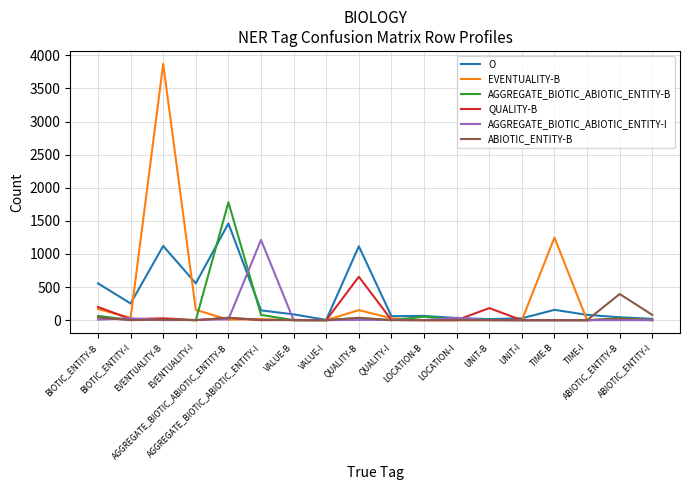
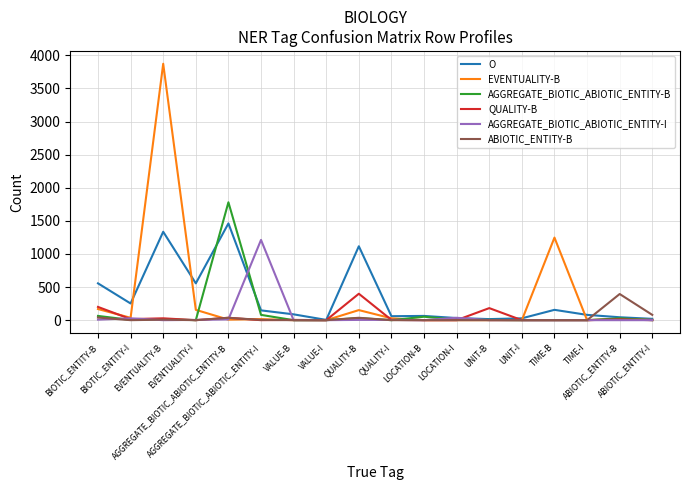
  {
    "O": {
      "BIOTIC_ENTITY-B": 600,
      "BIOTIC_ENTITY-I": 300,
-     "EVENTUALITY-B": 1100,
+     "EVENTUALITY-B": 1300,
      "EVENTUALITY-I": 600,
      "AGGREGATE_BIOTIC_ABIOTIC_ENTITY-B": 1500,
      "AGGREGATE_BIOTIC_ABIOTIC_ENTITY-I": 100,
      "VALUE-B": 100,
      "QUALITY-B": 1100,
      "TIME-B": 200,
      "TIME-I": 100
    },
    "EVENTUALITY-B": {
      "EVENTUALITY-B": 3900,
      "EVENTUALITY-I": 200,
      "QUALITY-B": 200,
      "TIME-B": 1200
    },
    "AGGREGATE_BIOTIC_ABIOTIC_ENTITY-B": {
      "AGGREGATE_BIOTIC_ABIOTIC_ENTITY-B": 1800,
      "AGGREGATE_BIOTIC_ABIOTIC_ENTITY-I": 100
    },
    "QUALITY-B": {
-     "QUALITY-B": 700,
+     "QUALITY-B": 400,
      "UNIT-B": 200
    },
    "AGGREGATE_BIOTIC_ABIOTIC_ENTITY-I": {
      "AGGREGATE_BIOTIC_ABIOTIC_ENTITY-I": 1200
    },
    "ABIOTIC_ENTITY-B": {
      "ABIOTIC_ENTITY-B": 400,
      "ABIOTIC_ENTITY-I": 100
    }
  }
